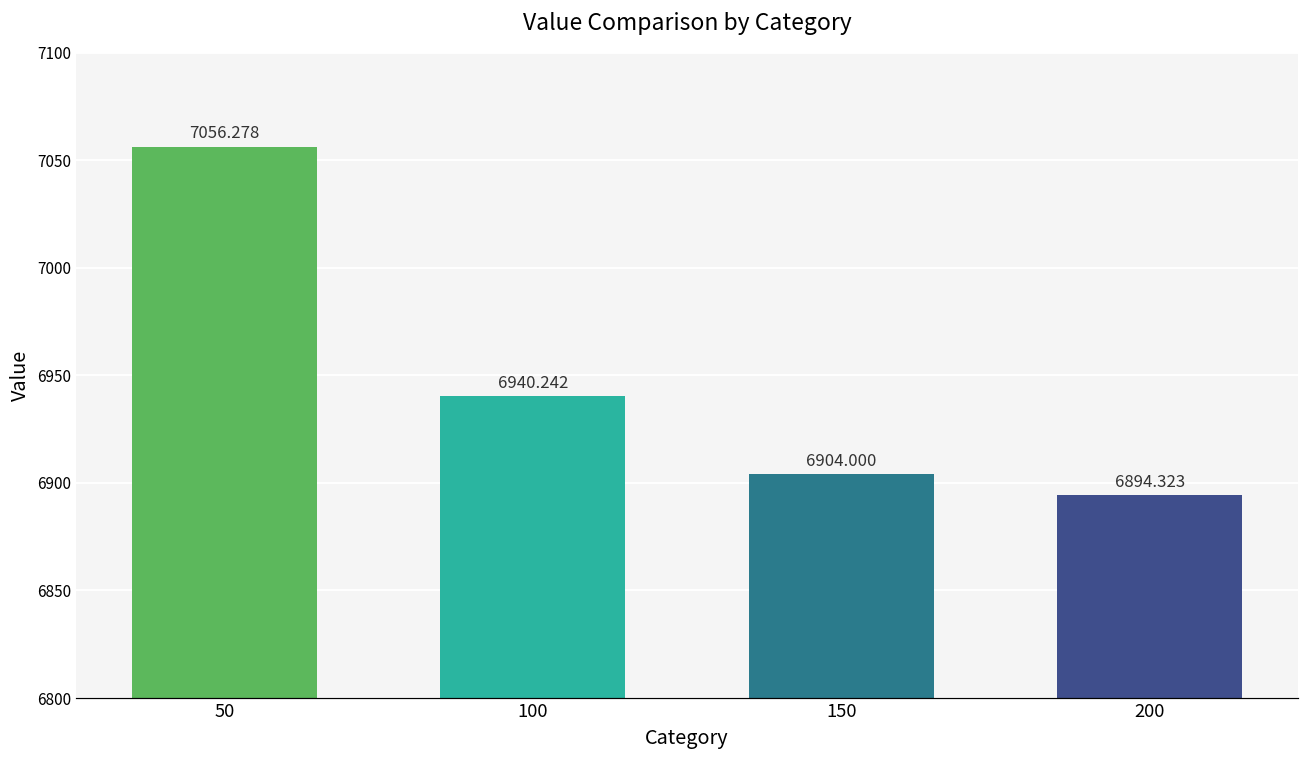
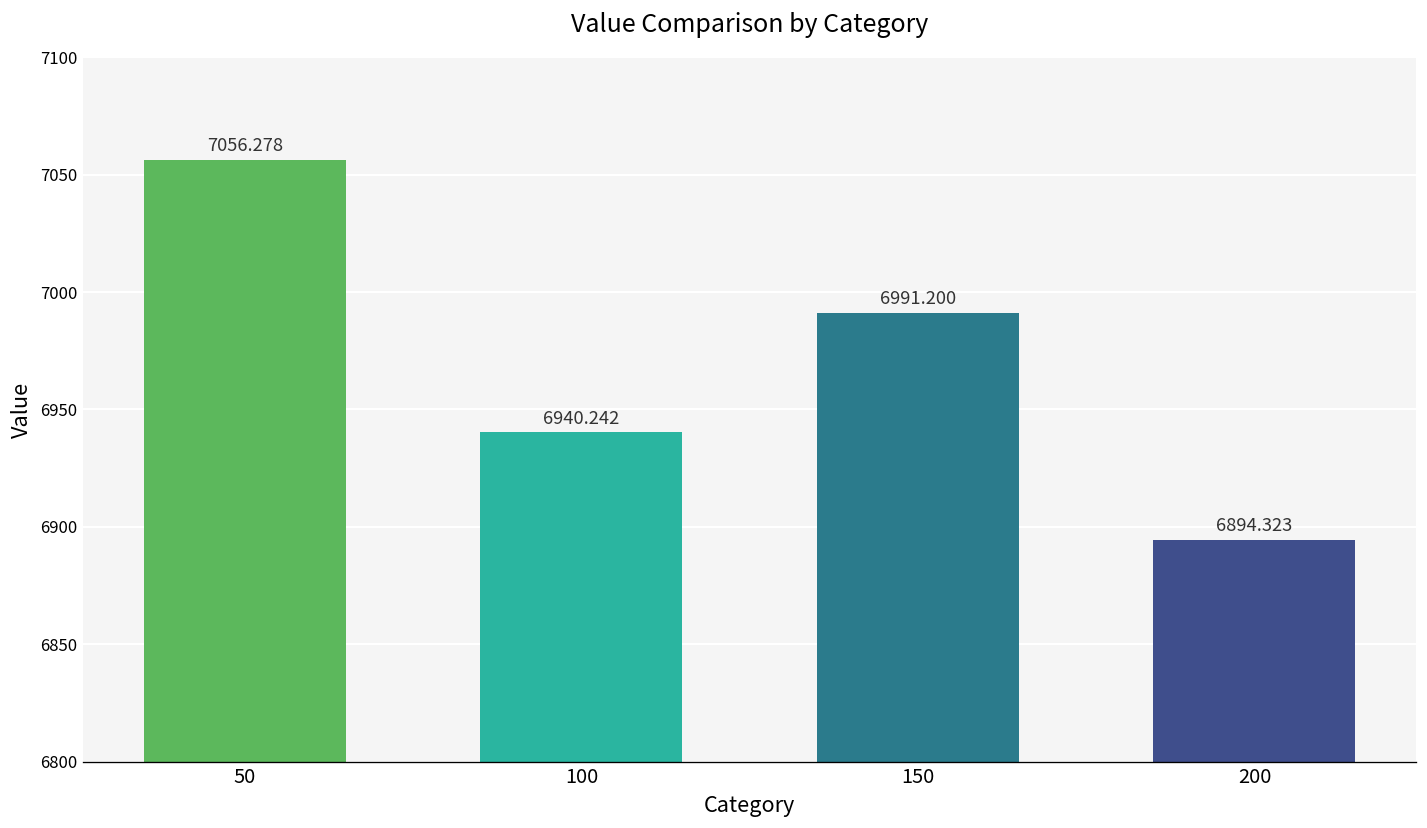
  {
    "50": 7056.278,
    "100": 6940.242,
-   "150": 6904.000,
+   "150": 6991.200,
    "200": 6894.323
  }
